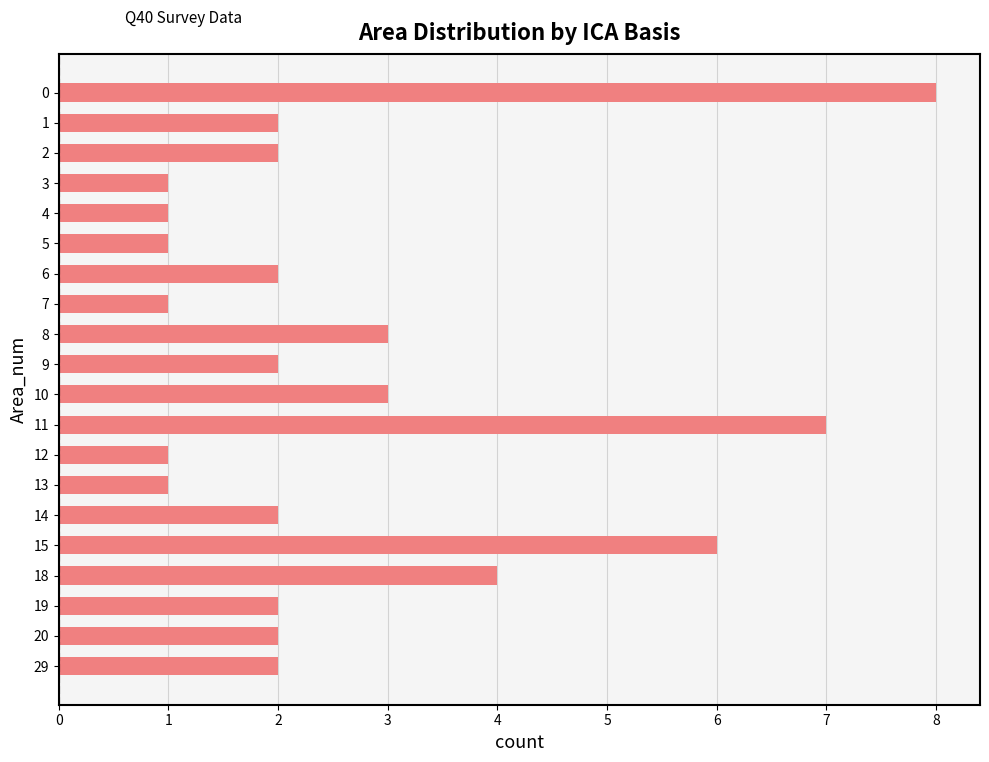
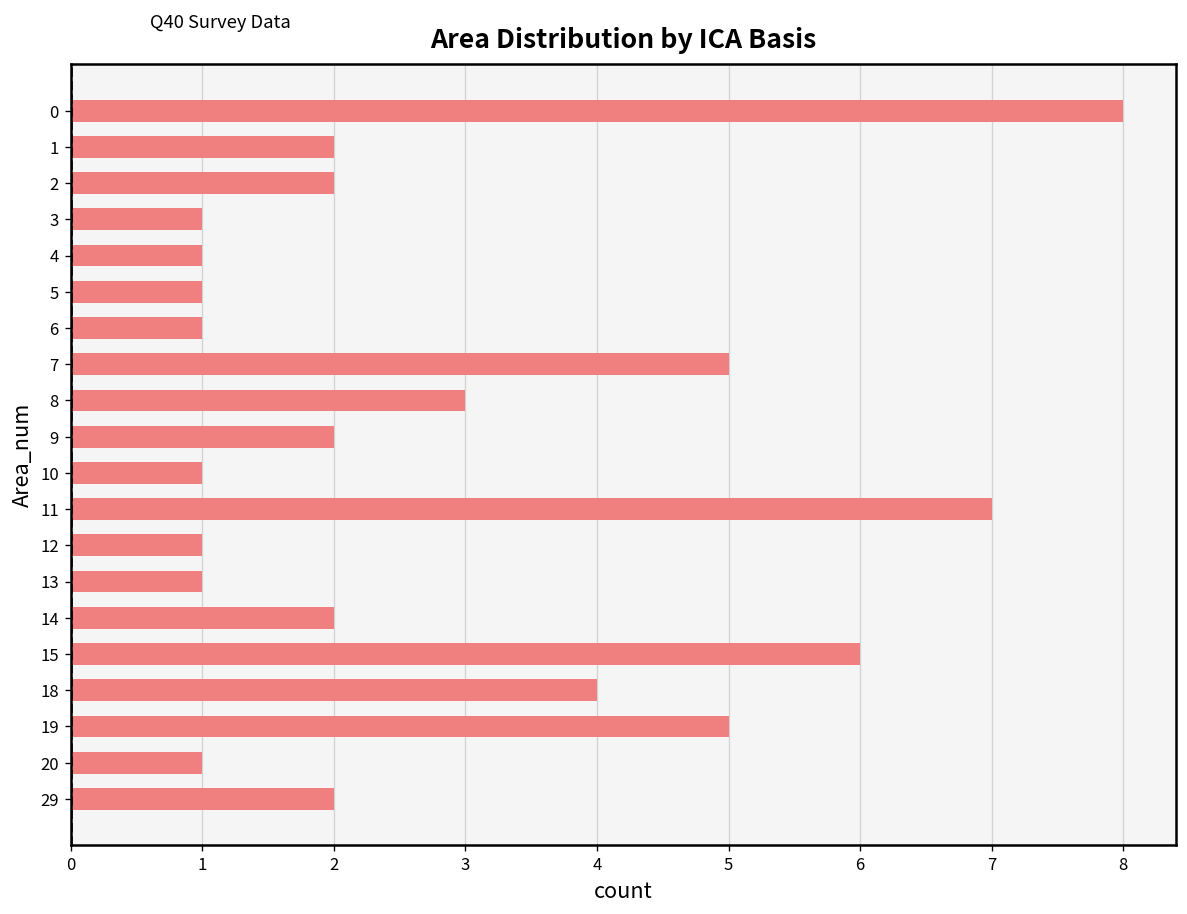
  {
    "0": 8,
    "1": 2,
    "2": 2,
    "3": 1,
    "4": 1,
    "5": 1,
-   "6": 2,
-   "7": 1,
+   "6": 1,
+   "7": 5,
    "8": 3,
    "9": 2,
-   "10": 3,
+   "10": 1,
    "11": 7,
    "12": 1,
    "13": 1,
    "14": 2,
    "15": 6,
    "18": 4,
-   "19": 2,
-   "20": 2,
+   "19": 5,
+   "20": 1,
    "29": 2
  }
